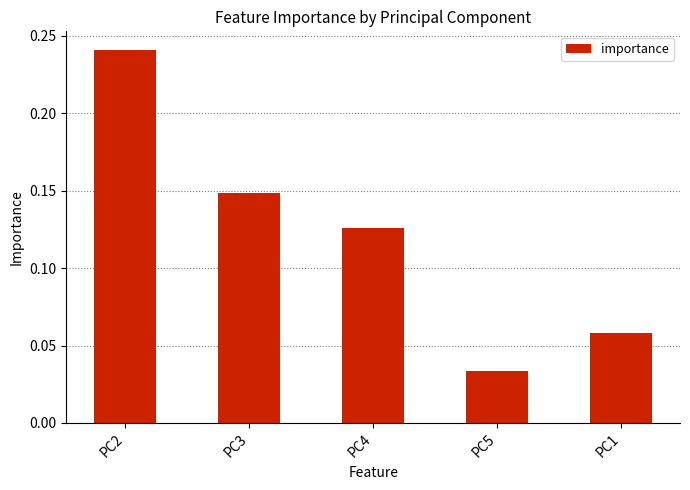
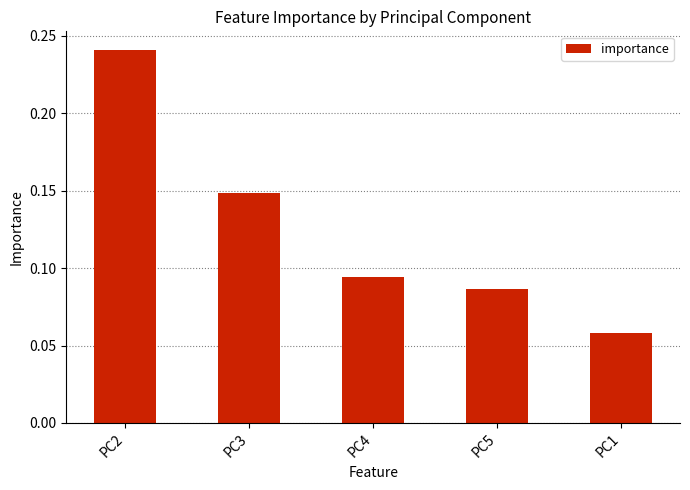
  {
    "PC2": 0.241,
    "PC3": 0.149,
-   "PC4": 0.126,
-   "PC5": 0.034,
+   "PC4": 0.094,
+   "PC5": 0.087,
    "PC1": 0.058
  }
